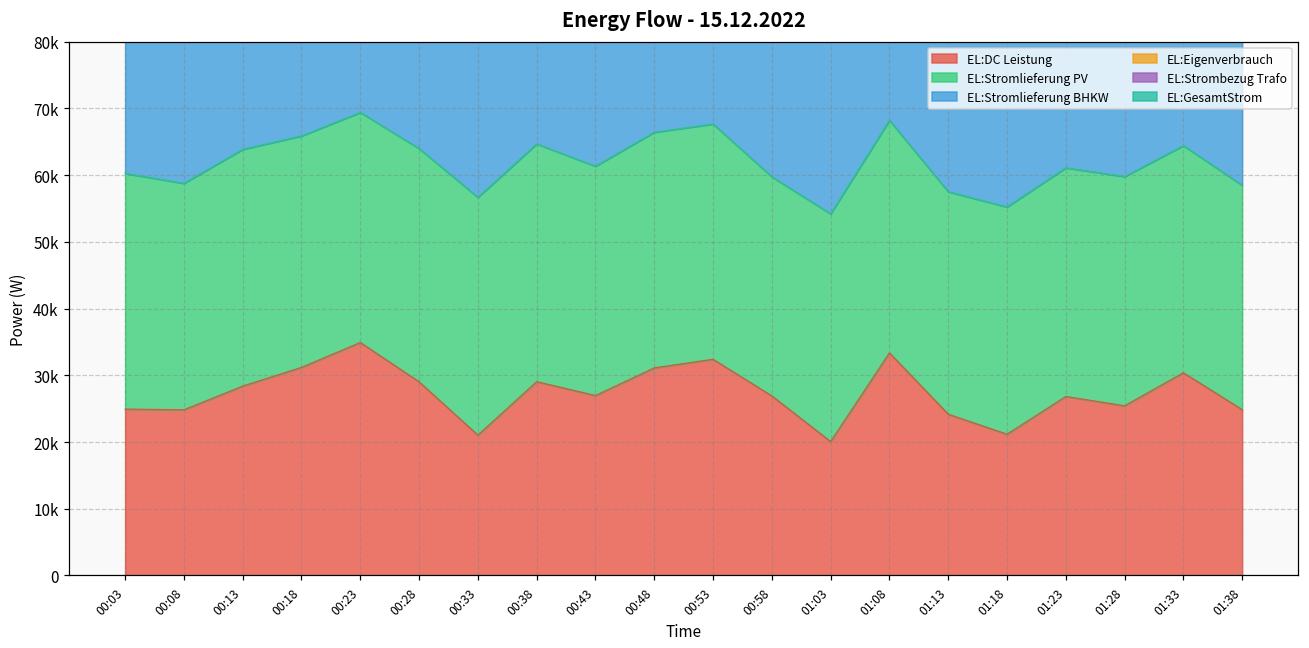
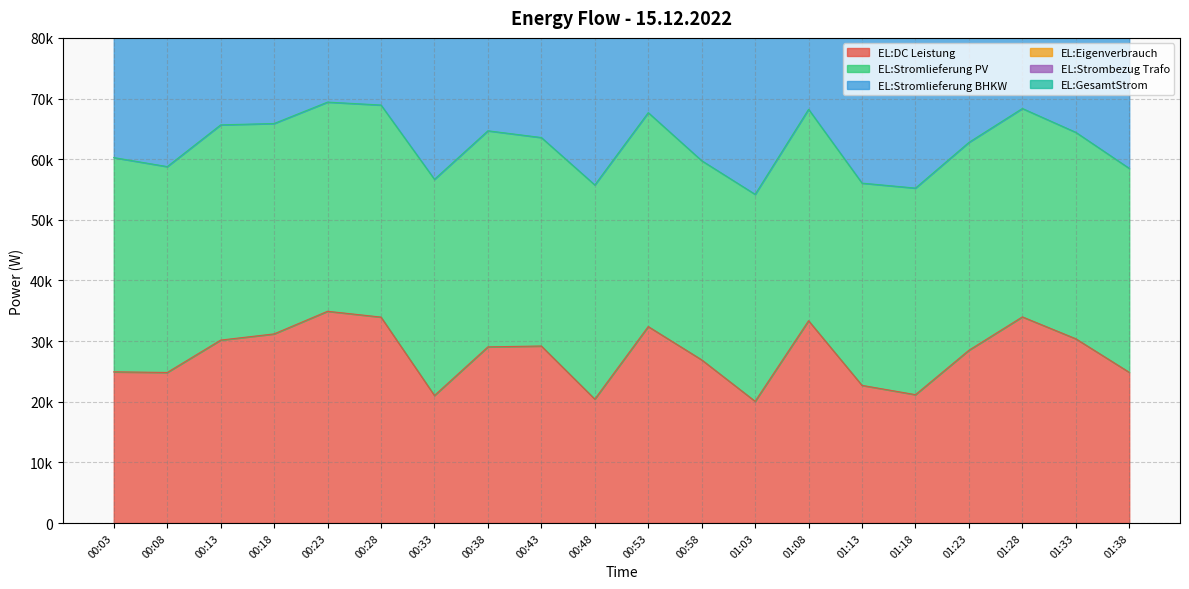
  {
    "EL:DC Leistung": {
      "00:03": 25000,
      "00:08": 25000,
-     "00:13": 28000,
+     "00:13": 30000,
      "00:18": 31000,
      "00:23": 35000,
-     "00:28": 29000,
+     "00:28": 34000,
      "00:33": 21000,
      "00:38": 29000,
-     "00:43": 27000,
-     "00:48": 31000,
+     "00:43": 29000,
+     "00:48": 20000,
      "00:53": 32000,
      "00:58": 27000,
      "01:03": 20000,
      "01:08": 33000,
-     "01:13": 24000,
+     "01:13": 23000,
      "01:18": 21000,
-     "01:23": 27000,
-     "01:28": 25000,
+     "01:23": 28000,
+     "01:28": 34000,
      "01:33": 30000,
      "01:38": 25000
    }
  }
